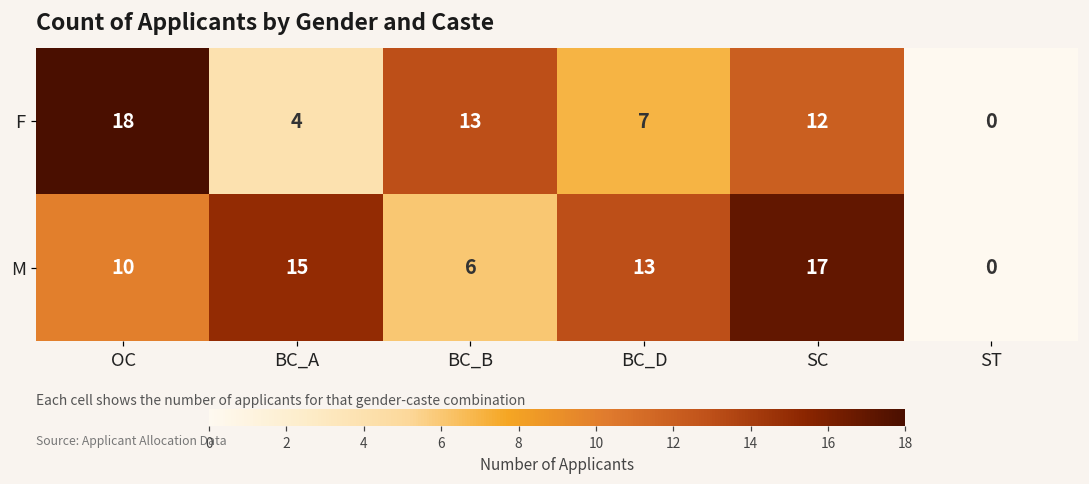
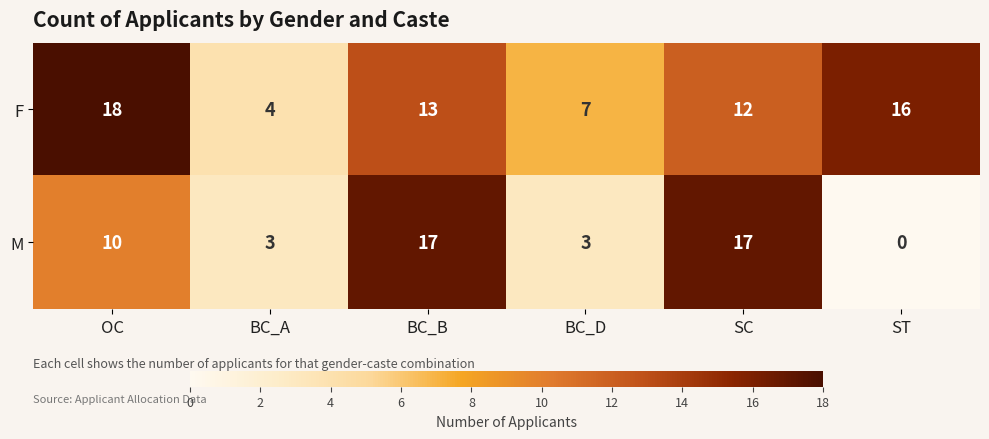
  {
    "F": {
      "OC": 18,
      "BC_A": 4,
      "BC_B": 13,
      "BC_D": 7,
      "SC": 12,
-     "ST": 0
+     "ST": 16
    },
    "M": {
      "OC": 10,
-     "BC_A": 15,
-     "BC_B": 6,
-     "BC_D": 13,
+     "BC_A": 3,
+     "BC_B": 17,
+     "BC_D": 3,
      "SC": 17,
      "ST": 0
    }
  }
